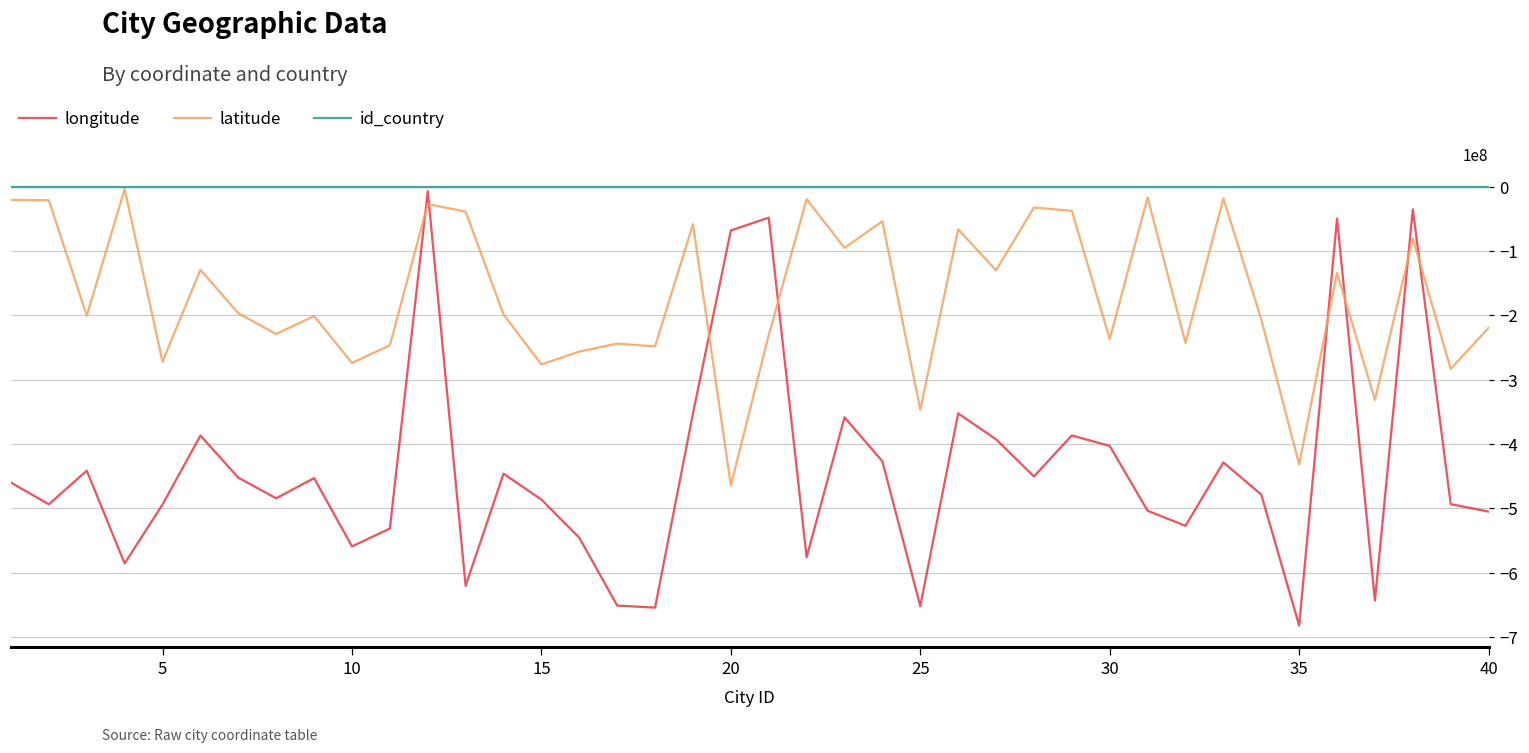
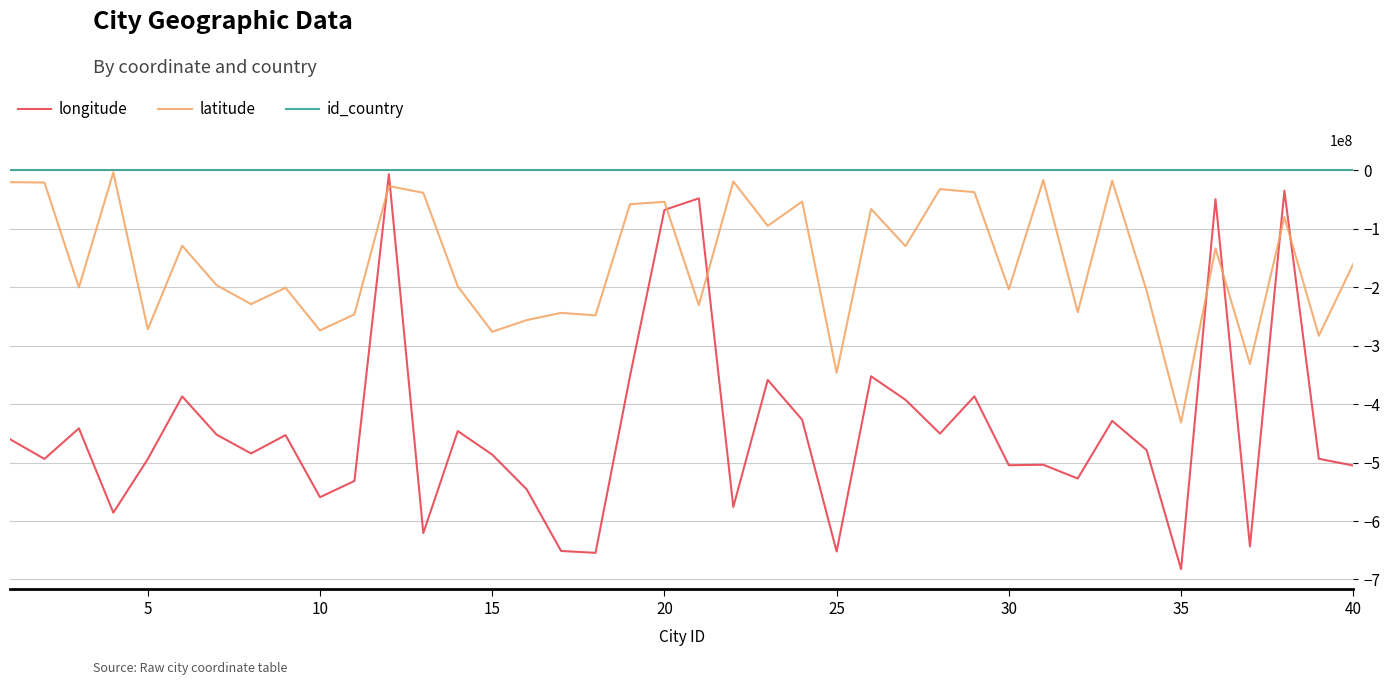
  {
    "longitude": {
      "5": -490000000,
      "10": -560000000,
      "15": -490000000,
      "20": -70000000,
      "25": -650000000,
-     "30": -400000000,
+     "30": -500000000,
      "35": -680000000,
      "40": -510000000
    },
    "latitude": {
      "5": -270000000,
      "10": -270000000,
      "15": -280000000,
-     "20": -460000000,
+     "20": -50000000,
      "25": -350000000,
-     "30": -240000000,
+     "30": -200000000,
      "35": -430000000,
-     "40": -220000000
+     "40": -160000000
    },
    "id_country": {
      "5": 0,
      "10": 0,
      "15": 0,
      "20": 0,
      "25": 0,
      "30": 0,
      "35": 0,
      "40": 0
    }
  }
